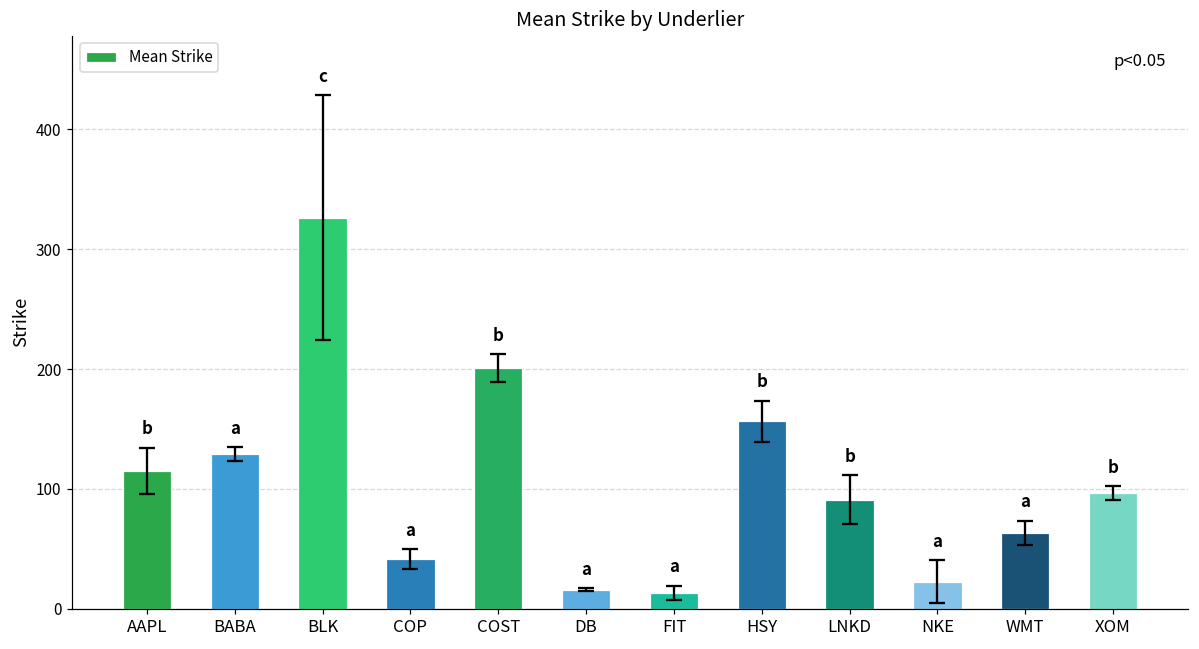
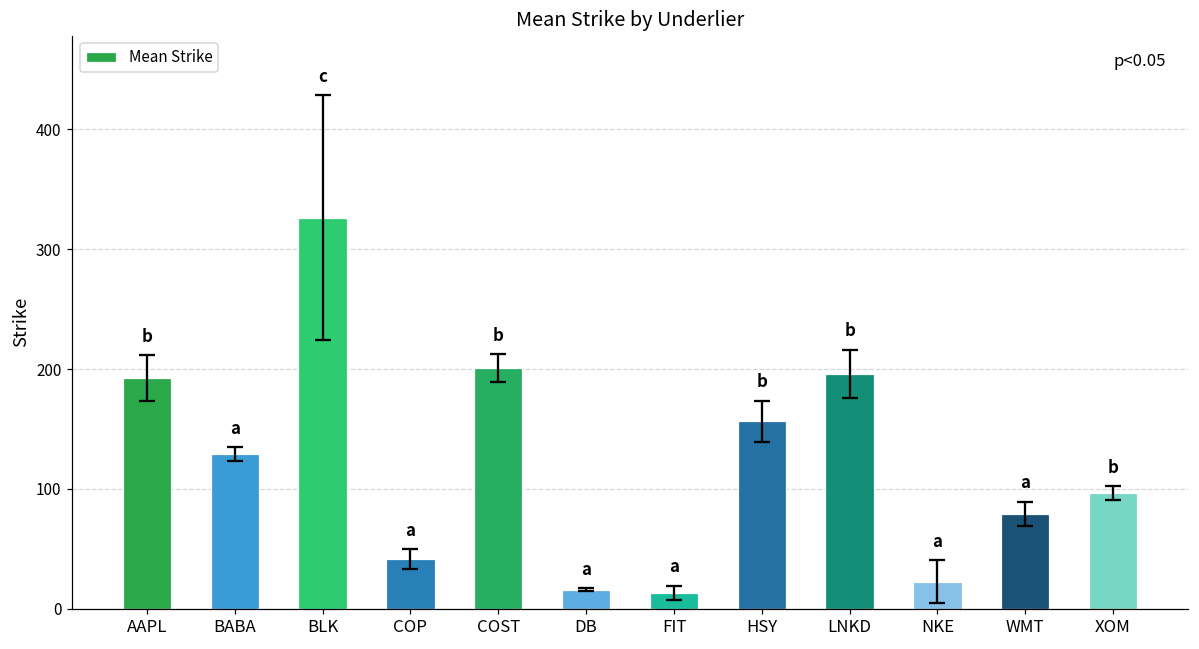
  {
    "Mean Strike": {
-     "AAPL": 115,
+     "AAPL": 192,
      "BABA": 129,
      "BLK": 326,
      "COP": 41,
      "COST": 201,
      "DB": 16,
      "FIT": 13,
      "HSY": 156,
-     "LNKD": 91,
+     "LNKD": 196,
      "NKE": 22,
-     "WMT": 63,
+     "WMT": 79,
      "XOM": 96
    }
  }
